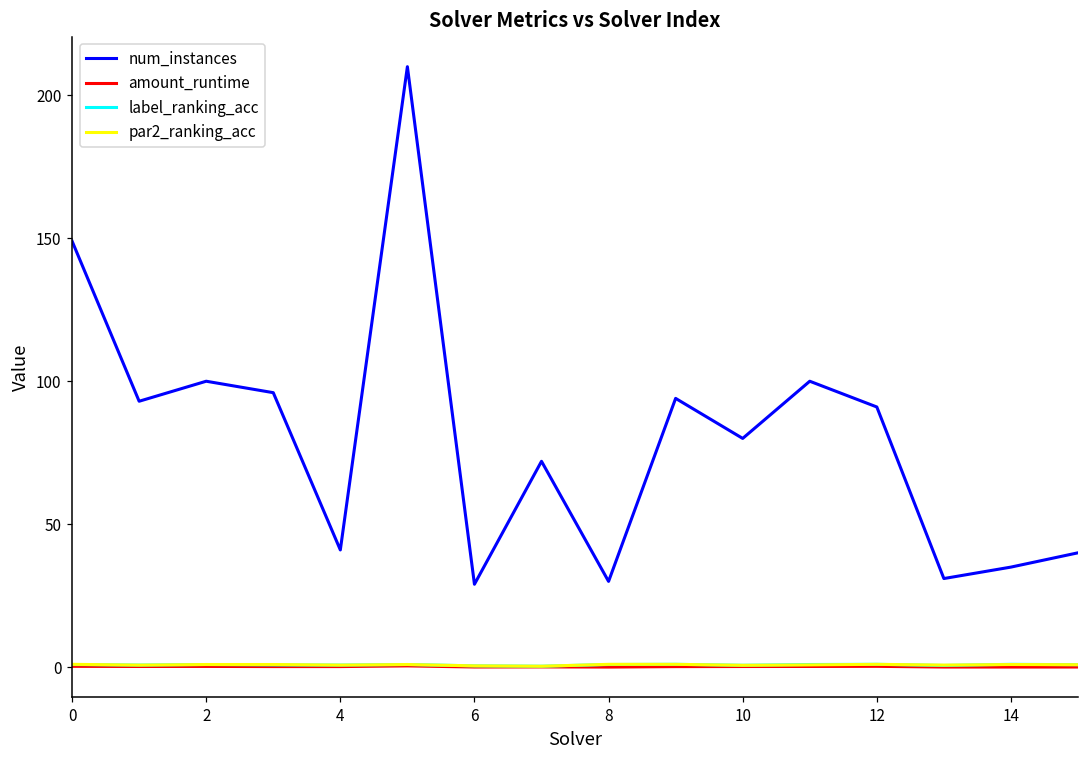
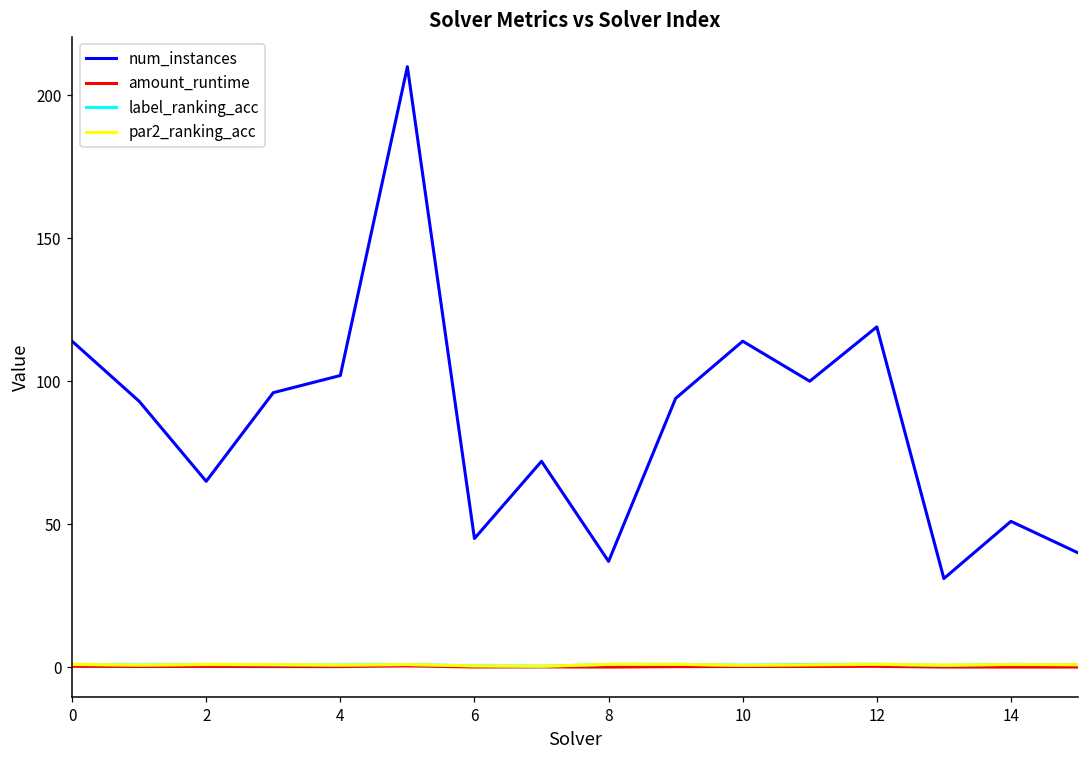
  {
    "num_instances": {
-     "0": 149,
-     "2": 100,
-     "4": 41,
-     "6": 29,
-     "8": 30,
-     "10": 80,
-     "12": 91,
-     "14": 35
+     "0": 114,
+     "2": 65,
+     "4": 102,
+     "6": 45,
+     "8": 37,
+     "10": 114,
+     "12": 119,
+     "14": 51
    }
  }
